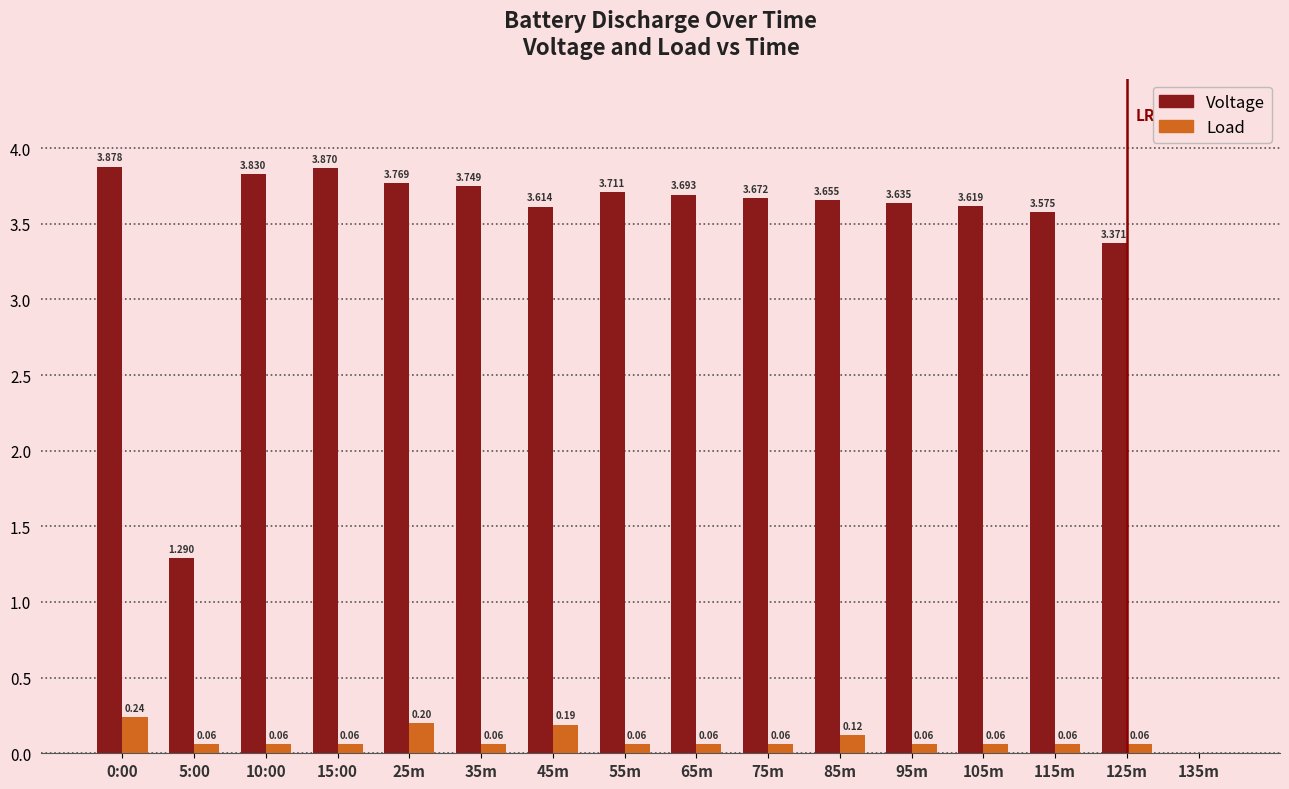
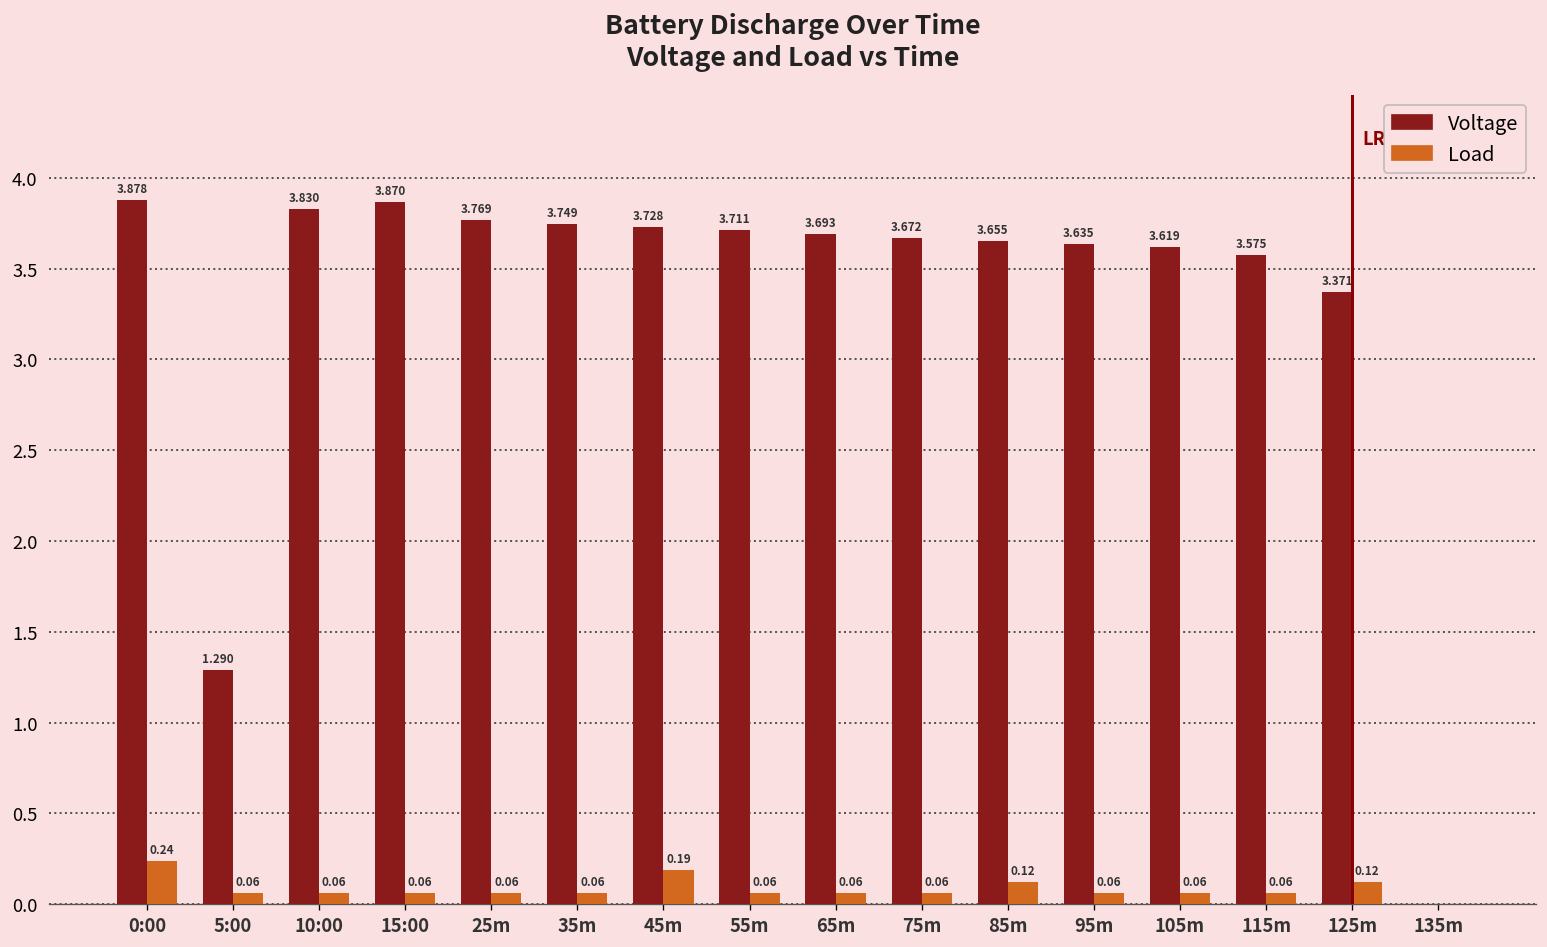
  {
    "Voltage": {
      "0:00": 3.878,
      "5:00": 1.290,
      "10:00": 3.830,
      "15:00": 3.870,
      "25m": 3.769,
      "35m": 3.749,
-     "45m": 3.614,
+     "45m": 3.728,
      "55m": 3.711,
      "65m": 3.693,
      "75m": 3.672,
      "85m": 3.655,
      "95m": 3.635,
      "105m": 3.619,
      "115m": 3.575,
      "125m": 3.371
    },
    "Load": {
      "0:00": 0.24,
      "5:00": 0.06,
      "10:00": 0.06,
      "15:00": 0.06,
-     "25m": 0.20,
+     "25m": 0.06,
      "35m": 0.06,
      "45m": 0.19,
      "55m": 0.06,
      "65m": 0.06,
      "75m": 0.06,
      "85m": 0.12,
      "95m": 0.06,
      "105m": 0.06,
      "115m": 0.06,
-     "125m": 0.06
+     "125m": 0.12
    }
  }
